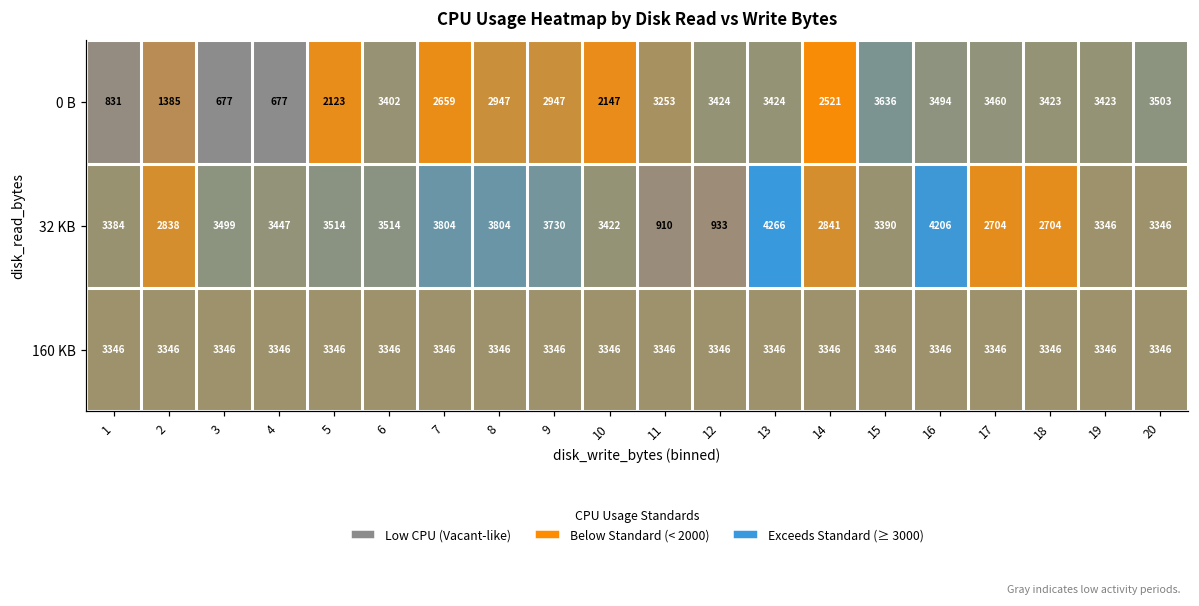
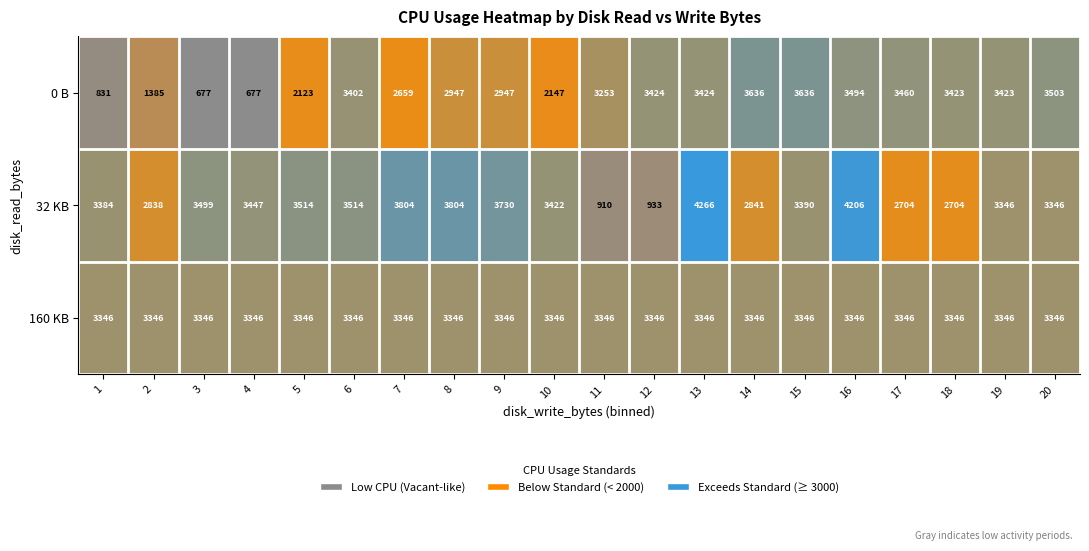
  {
    "0 B": {
      "1": 831,
      "2": 1385,
      "3": 677,
      "4": 677,
      "5": 2123,
      "6": 3402,
      "7": 2659,
      "8": 2947,
      "9": 2947,
      "10": 2147,
      "11": 3253,
      "12": 3424,
      "13": 3424,
-     "14": 2521,
+     "14": 3636,
      "15": 3636,
      "16": 3494,
      "17": 3460,
      "18": 3423,
      "19": 3423,
      "20": 3503
    },
    "32 KB": {
      "1": 3384,
      "2": 2838,
      "3": 3499,
      "4": 3447,
      "5": 3514,
      "6": 3514,
      "7": 3804,
      "8": 3804,
      "9": 3730,
      "10": 3422,
      "11": 910,
      "12": 933,
      "13": 4266,
      "14": 2841,
      "15": 3390,
      "16": 4206,
      "17": 2704,
      "18": 2704,
      "19": 3346,
      "20": 3346
    },
    "160 KB": {
      "1": 3346,
      "2": 3346,
      "3": 3346,
      "4": 3346,
      "5": 3346,
      "6": 3346,
      "7": 3346,
      "8": 3346,
      "9": 3346,
      "10": 3346,
      "11": 3346,
      "12": 3346,
      "13": 3346,
      "14": 3346,
      "15": 3346,
      "16": 3346,
      "17": 3346,
      "18": 3346,
      "19": 3346,
      "20": 3346
    }
  }
